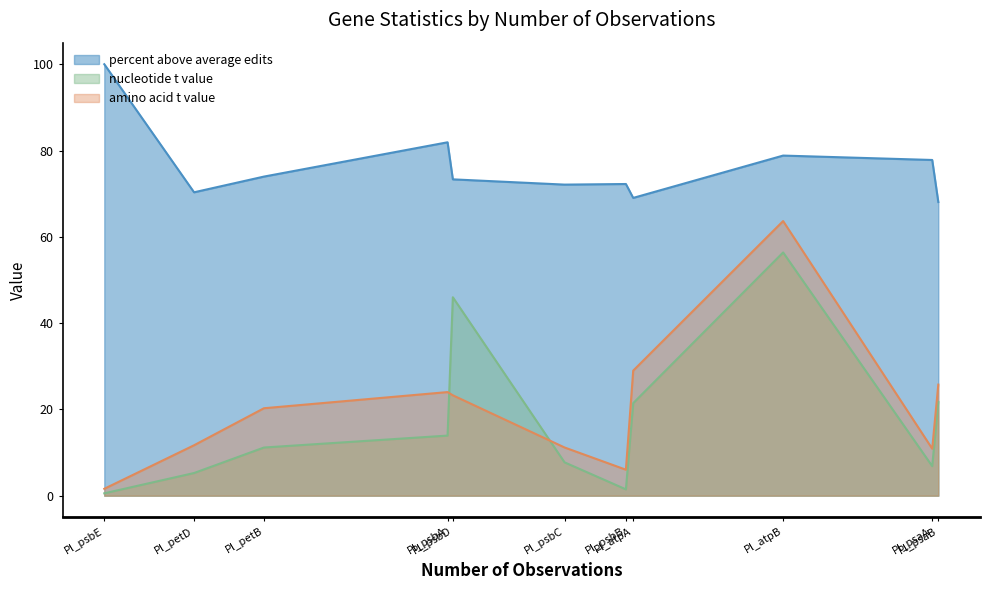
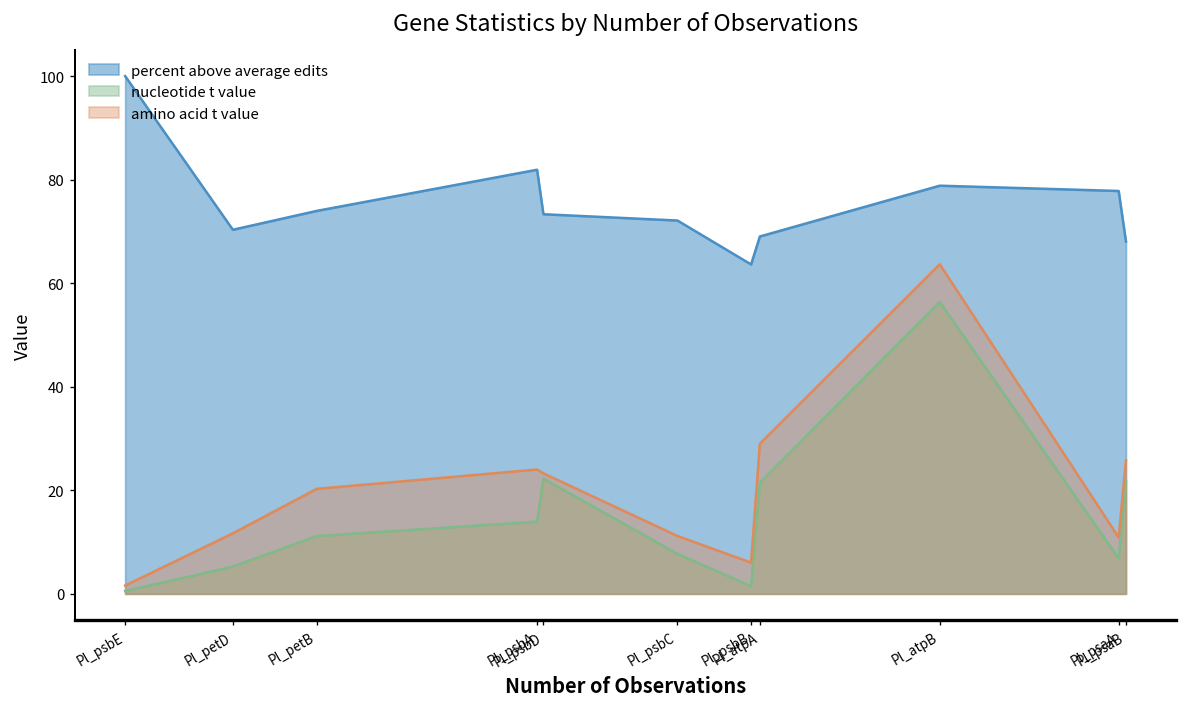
  {
    "percent above average edits": {
      "Pl_psbE": 100,
      "Pl_petD": 70,
      "Pl_petB": 74,
      "Pl_psbA": 82,
      "Pl_psbD": 73,
      "Pl_psbC": 72,
-     "Pl_psbB": 72,
+     "Pl_psbB": 64,
      "Pl_atpA": 69,
      "Pl_atpB": 79,
      "Pl_psaA": 78,
      "Pl_psaB": 68
    },
    "nucleotide t value": {
      "Pl_psbE": 1,
      "Pl_petD": 5,
      "Pl_petB": 11,
      "Pl_psbA": 14,
-     "Pl_psbD": 46,
+     "Pl_psbD": 22,
      "Pl_psbC": 8,
      "Pl_psbB": 1,
      "Pl_atpA": 21,
      "Pl_atpB": 56,
      "Pl_psaA": 7,
      "Pl_psaB": 22
    },
    "amino acid t value": {
      "Pl_psbE": 2,
      "Pl_petD": 12,
      "Pl_petB": 20,
      "Pl_psbA": 24,
      "Pl_psbD": 23,
      "Pl_psbC": 11,
      "Pl_psbB": 6,
      "Pl_atpA": 29,
      "Pl_atpB": 64,
      "Pl_psaA": 11,
      "Pl_psaB": 26
    }
  }
